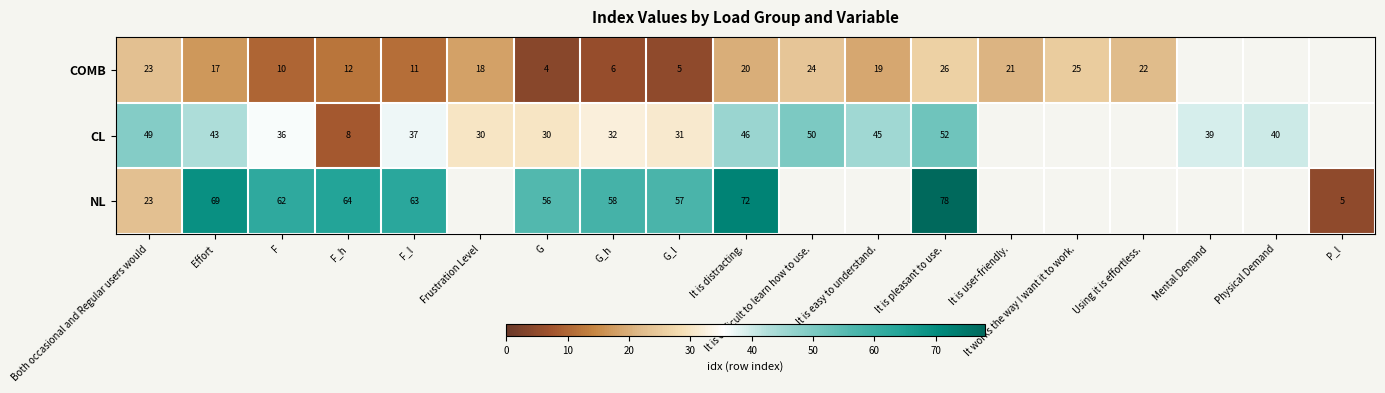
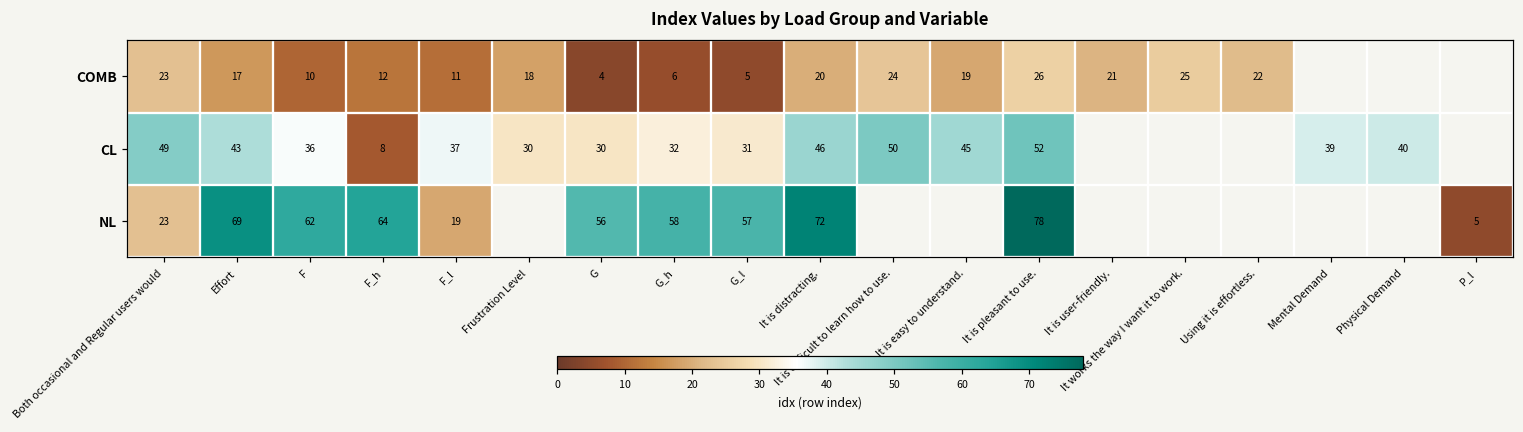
  {
    "COMB": {
      "Both occasional and Regular users would": 23,
      "Effort": 17,
      "F": 10,
      "F_h": 12,
      "F_l": 11,
      "Frustration Level": 18,
      "G": 4,
      "G_h": 6,
      "G_l": 5,
      "It is distracting.": 20,
      "It is difficult to learn how to use.": 24,
      "It is easy to understand.": 19,
      "It is pleasant to use.": 26,
      "It is user-friendly.": 21,
      "It works the way I want it to work.": 25,
      "Using it is effortless.": 22
    },
    "CL": {
      "Both occasional and Regular users would": 49,
      "Effort": 43,
      "F": 36,
      "F_h": 8,
      "F_l": 37,
      "Frustration Level": 30,
      "G": 30,
      "G_h": 32,
      "G_l": 31,
      "It is distracting.": 46,
      "It is difficult to learn how to use.": 50,
      "It is easy to understand.": 45,
      "It is pleasant to use.": 52,
      "Mental Demand": 39,
      "Physical Demand": 40
    },
    "NL": {
      "Both occasional and Regular users would": 23,
      "Effort": 69,
      "F": 62,
      "F_h": 64,
-     "F_l": 63,
+     "F_l": 19,
      "G": 56,
      "G_h": 58,
      "G_l": 57,
      "It is distracting.": 72,
      "It is pleasant to use.": 78,
      "P_l": 5
    }
  }
